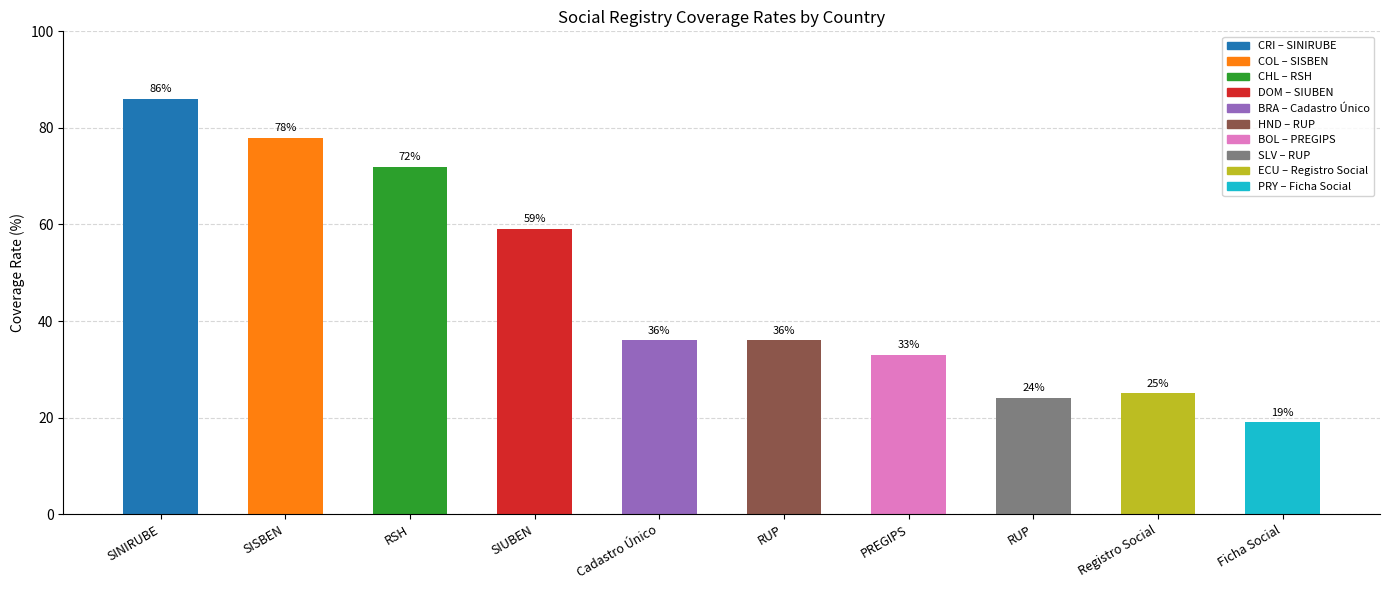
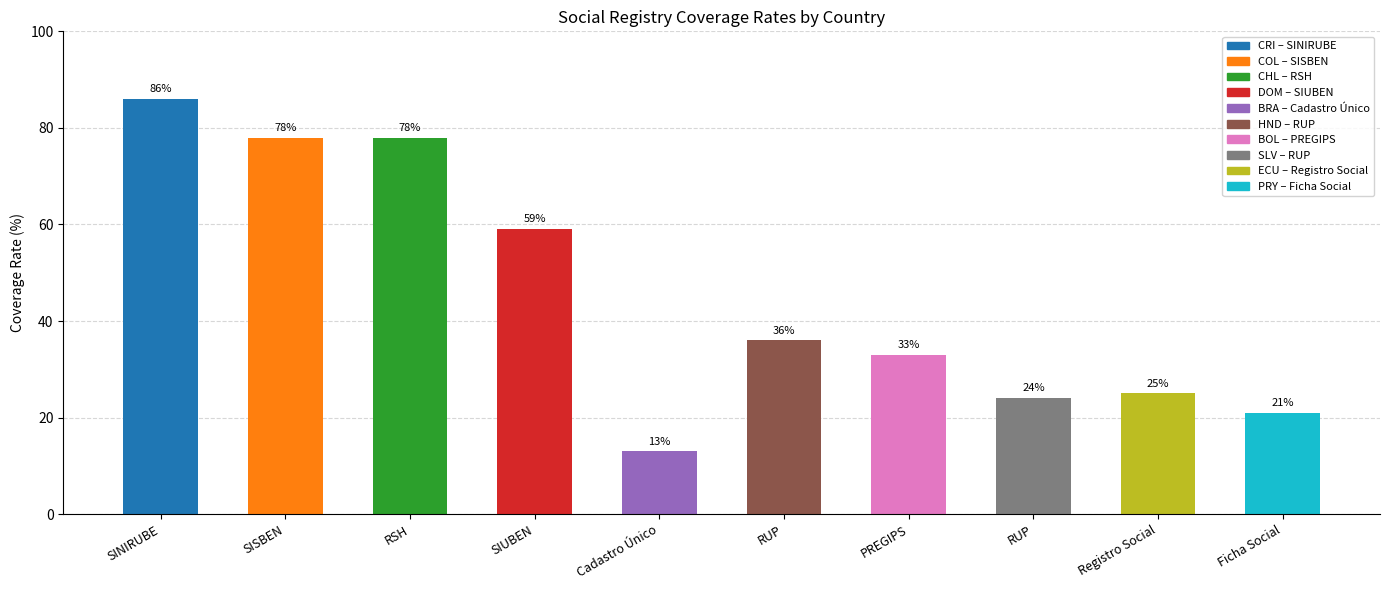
  {
    "SINIRUBE": "86%",
    "SISBEN": "78%",
-   "RSH": "72%",
+   "RSH": "78%",
    "SIUBEN": "59%",
-   "Cadastro Único": "36%",
+   "Cadastro Único": "13%",
    "PREGIPS": "33%",
    "Registro Social": "25%",
-   "Ficha Social": "19%"
+   "Ficha Social": "21%"
  }
